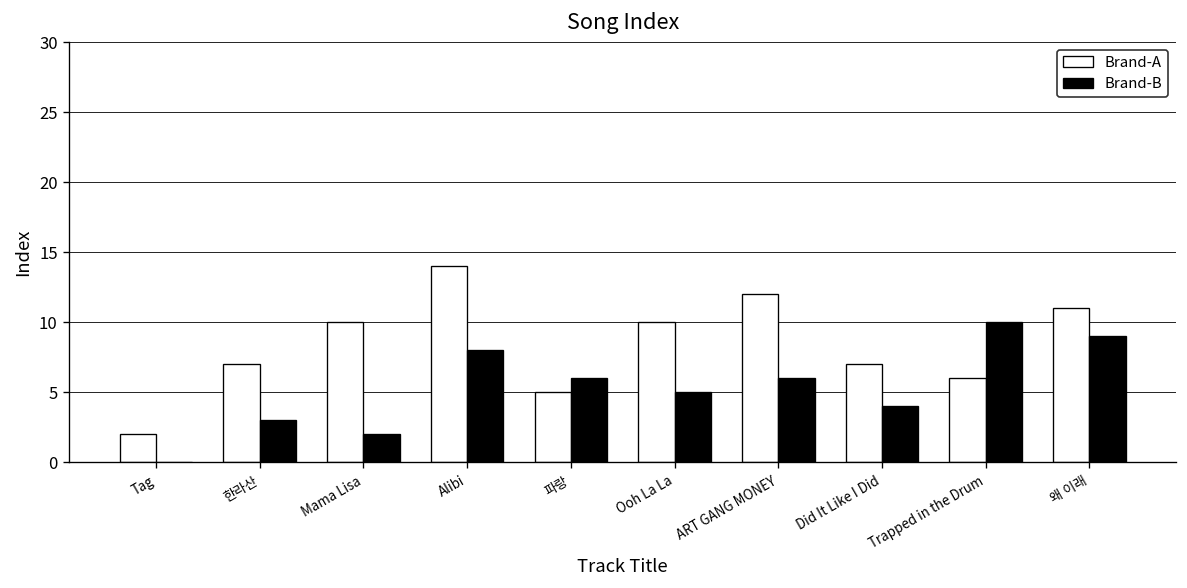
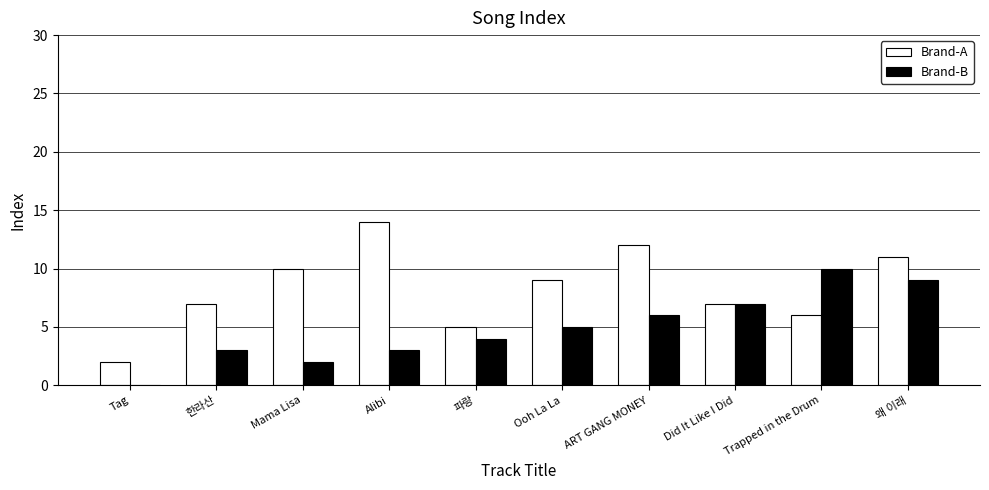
  {
    "Brand-A": {
      "Tag": 2,
      "한라산": 7,
      "Mama Lisa": 10,
      "Alibi": 14,
      "파랑": 5,
-     "Ooh La La": 10,
+     "Ooh La La": 9,
      "ART GANG MONEY": 12,
      "Did It Like I Did": 7,
      "Trapped in the Drum": 6,
      "왜 이래": 11
    },
    "Brand-B": {
      "Tag": 0,
      "한라산": 3,
      "Mama Lisa": 2,
-     "Alibi": 8,
-     "파랑": 6,
+     "Alibi": 3,
+     "파랑": 4,
      "Ooh La La": 5,
      "ART GANG MONEY": 6,
-     "Did It Like I Did": 4,
+     "Did It Like I Did": 7,
      "Trapped in the Drum": 10,
      "왜 이래": 9
    }
  }
